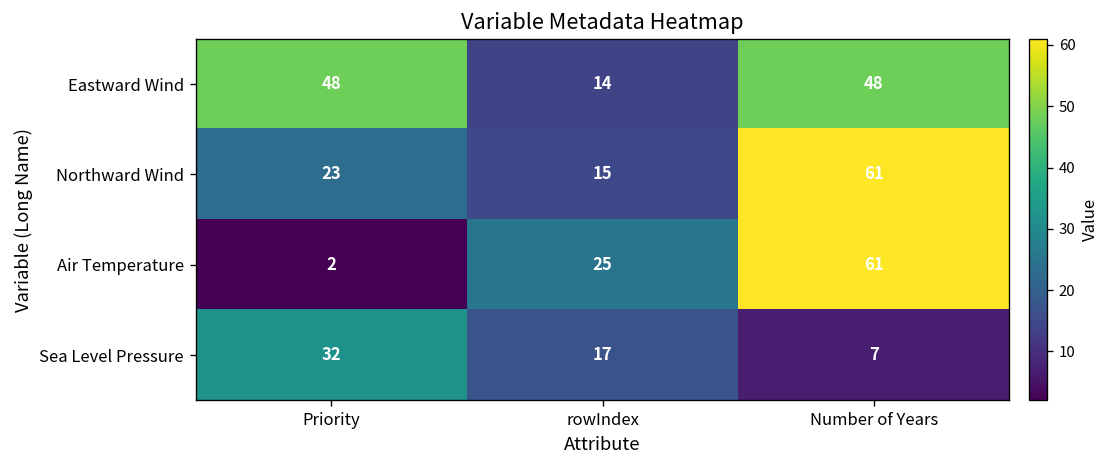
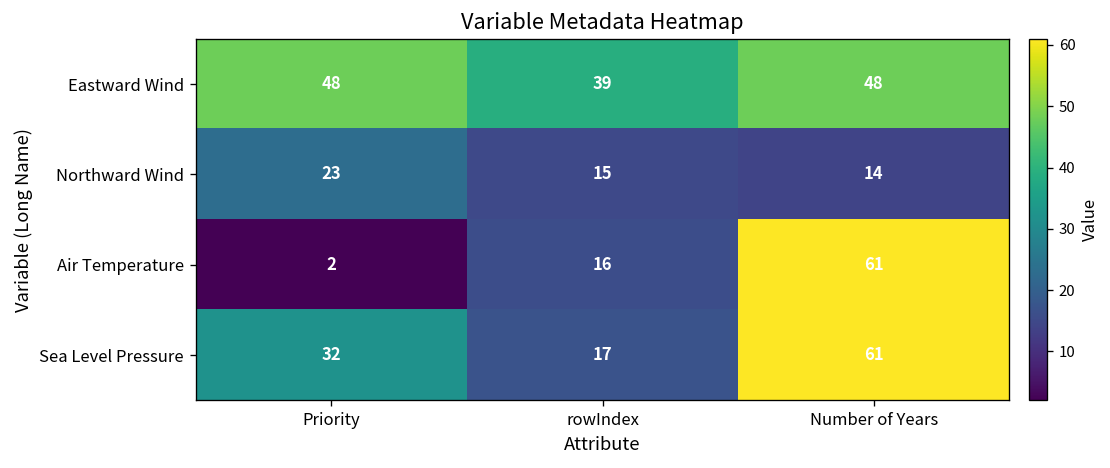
  {
    "Eastward Wind": {
      "Priority": 48,
-     "rowIndex": 14,
+     "rowIndex": 39,
      "Number of Years": 48
    },
    "Northward Wind": {
      "Priority": 23,
      "rowIndex": 15,
-     "Number of Years": 61
+     "Number of Years": 14
    },
    "Air Temperature": {
      "Priority": 2,
-     "rowIndex": 25,
+     "rowIndex": 16,
      "Number of Years": 61
    },
    "Sea Level Pressure": {
      "Priority": 32,
      "rowIndex": 17,
-     "Number of Years": 7
+     "Number of Years": 61
    }
  }
